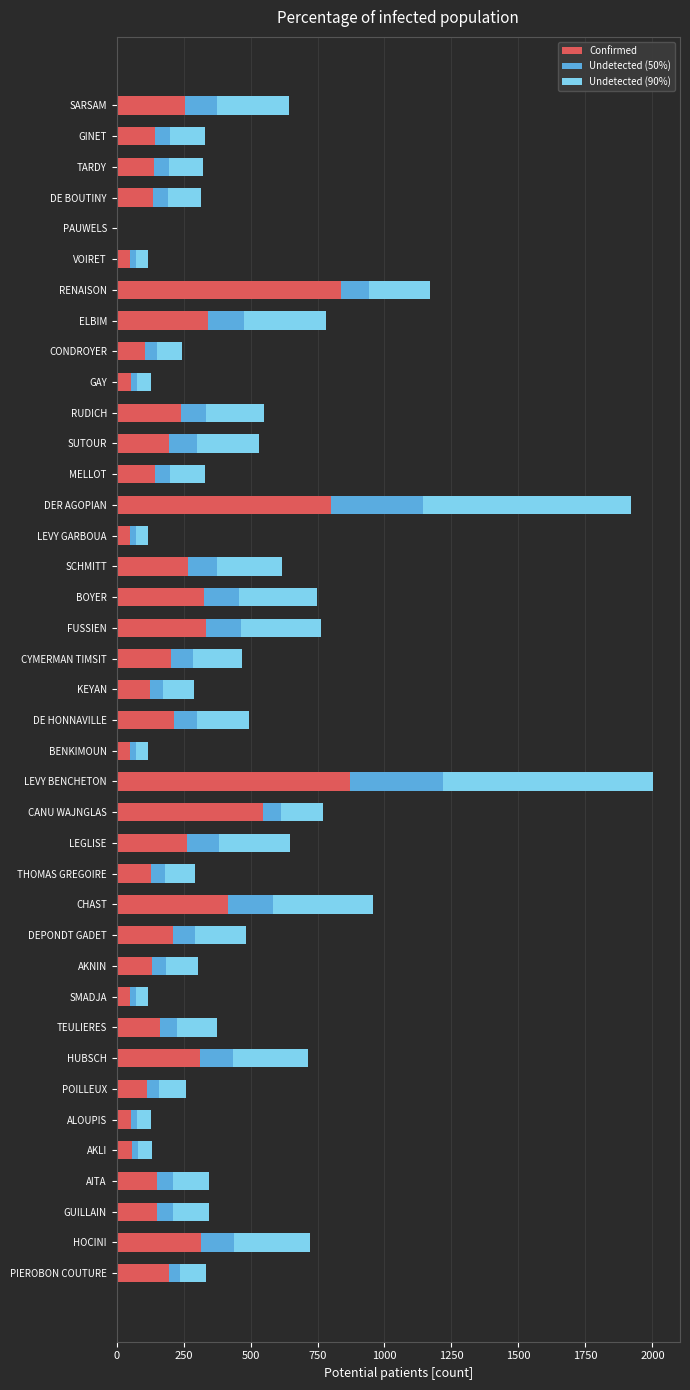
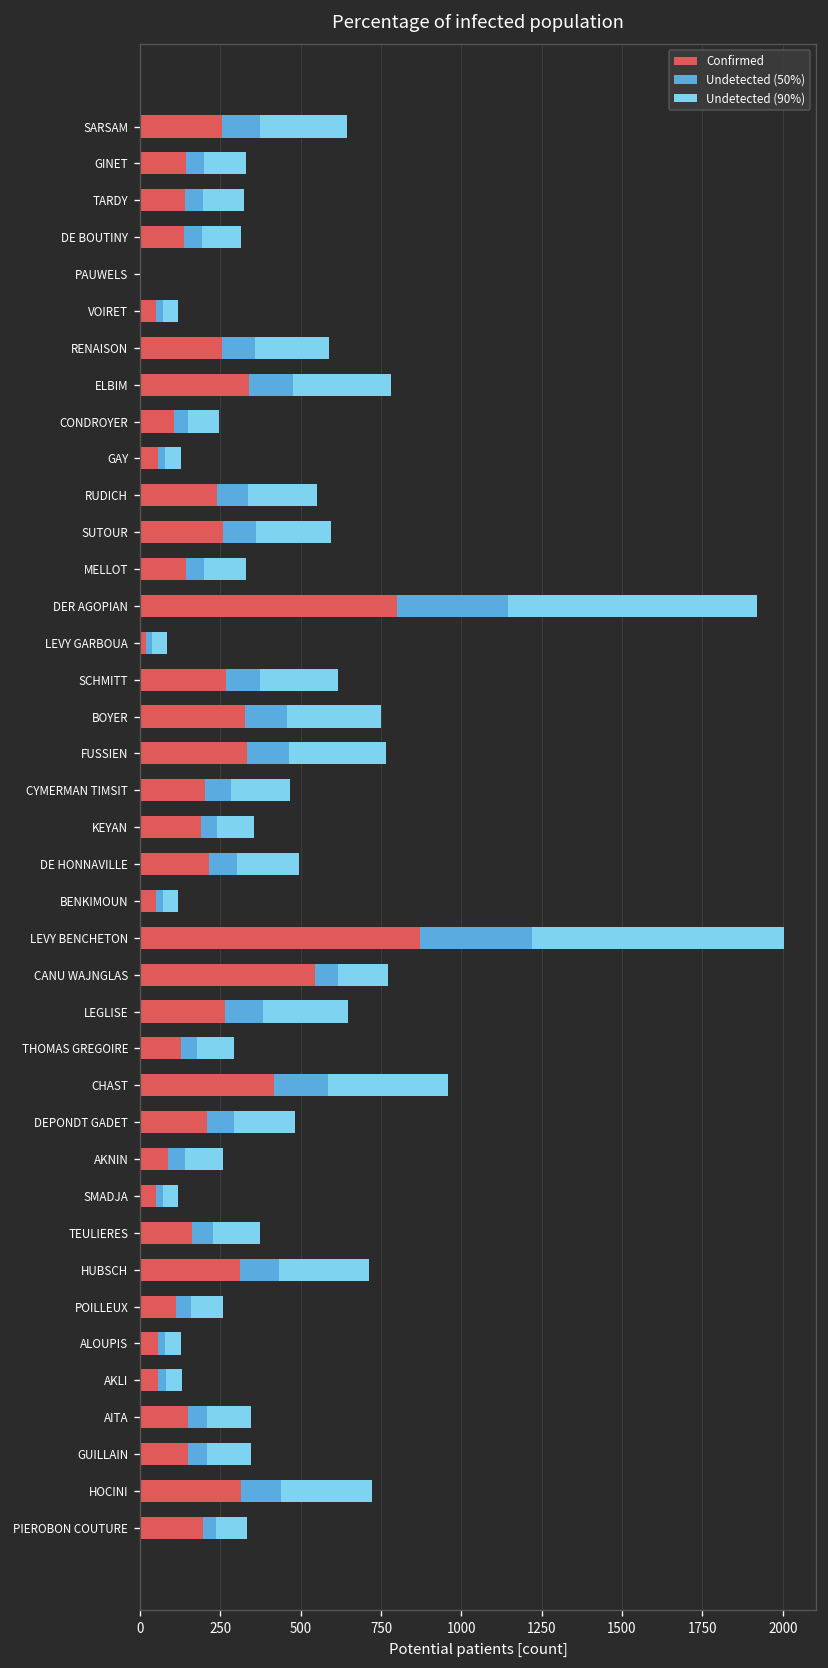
  {
    "Confirmed": {
      "SARSAM": 250,
      "GINET": 140,
      "TARDY": 140,
      "DE BOUTINY": 140,
      "PAUWELS": 0,
      "VOIRET": 50,
-     "RENAISON": 840,
+     "RENAISON": 260,
      "ELBIM": 340,
      "CONDROYER": 110,
      "GAY": 60,
      "RUDICH": 240,
-     "SUTOUR": 200,
+     "SUTOUR": 260,
      "MELLOT": 140,
      "DER AGOPIAN": 800,
-     "LEVY GARBOUA": 50,
+     "LEVY GARBOUA": 20,
      "SCHMITT": 270,
      "BOYER": 330,
      "FUSSIEN": 330,
      "CYMERMAN TIMSIT": 200,
-     "KEYAN": 130,
+     "KEYAN": 190,
      "DE HONNAVILLE": 220,
      "BENKIMOUN": 50,
      "LEVY BENCHETON": 870,
      "CANU WAJNGLAS": 550,
      "LEGLISE": 260,
      "THOMAS GREGOIRE": 130,
      "CHAST": 420,
      "DEPONDT GADET": 210,
-     "AKNIN": 130,
+     "AKNIN": 90,
      "SMADJA": 50,
      "TEULIERES": 160,
      "HUBSCH": 310,
      "POILLEUX": 110,
      "ALOUPIS": 60,
      "AKLI": 60,
      "AITA": 150,
      "GUILLAIN": 150,
      "HOCINI": 310,
      "PIEROBON COUTURE": 200
    }
  }
